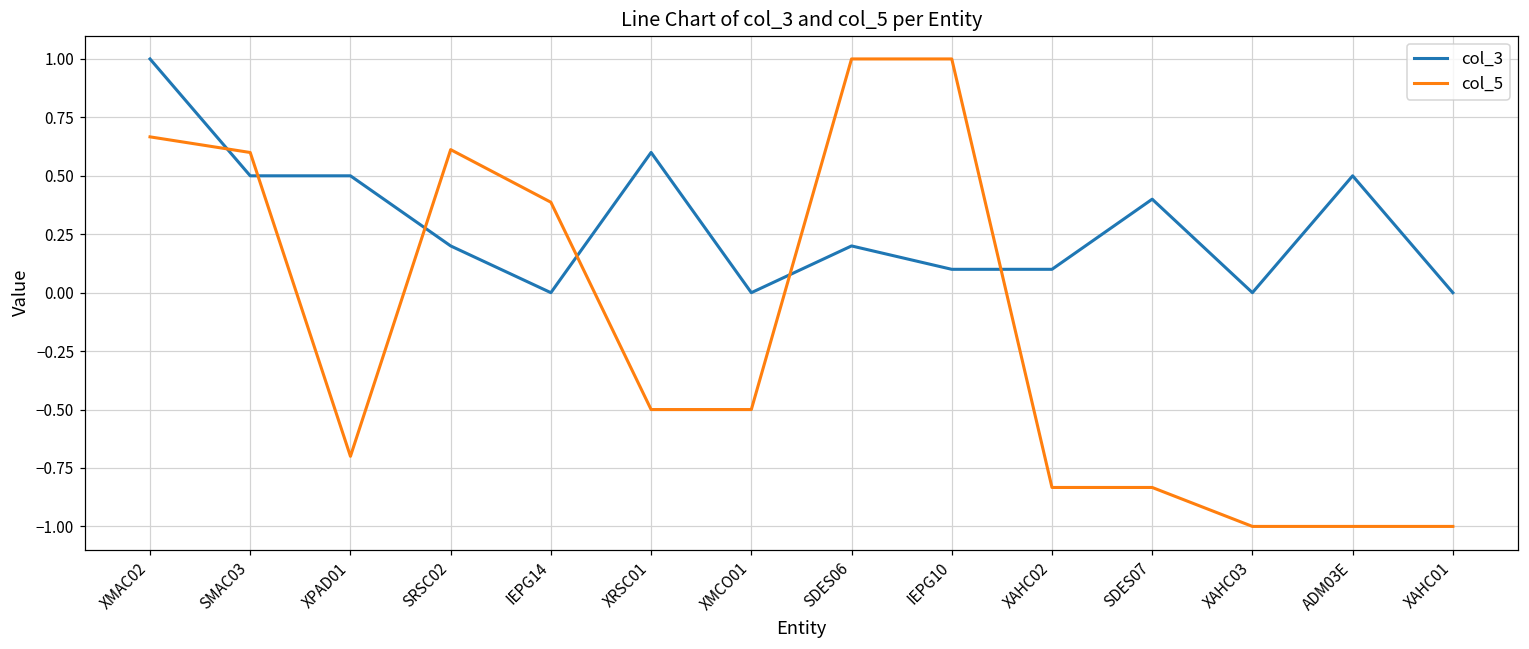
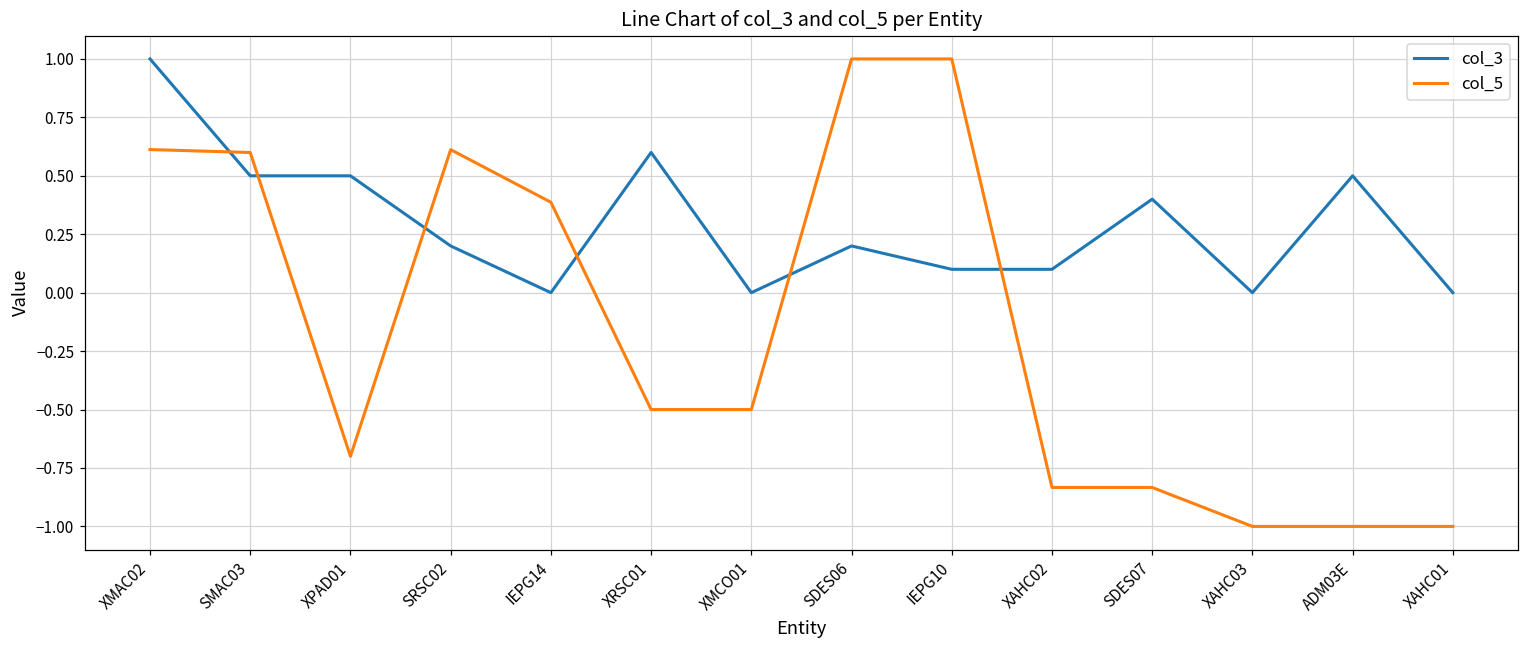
  {
    "col_3": {
      "XMAC02": 1.00,
      "SMAC03": 0.50,
      "XPAD01": 0.50,
      "SRSC02": 0.20,
      "IEPG14": 0.00,
      "XRSC01": 0.60,
      "XMCO01": 0.00,
      "SDES06": 0.20,
      "IEPG10": 0.10,
      "XAHC02": 0.10,
      "SDES07": 0.40,
      "XAHC03": 0.00,
      "ADM03E": 0.50,
      "XAHC01": 0.00
    },
    "col_5": {
-     "XMAC02": 0.67,
+     "XMAC02": 0.61,
      "SMAC03": 0.60,
      "XPAD01": -0.70,
      "SRSC02": 0.61,
      "IEPG14": 0.39,
      "XRSC01": -0.50,
      "XMCO01": -0.50,
      "SDES06": 1.00,
      "IEPG10": 1.00,
      "XAHC02": -0.83,
      "SDES07": -0.83,
      "XAHC03": -1.00,
      "ADM03E": -1.00,
      "XAHC01": -1.00
    }
  }
